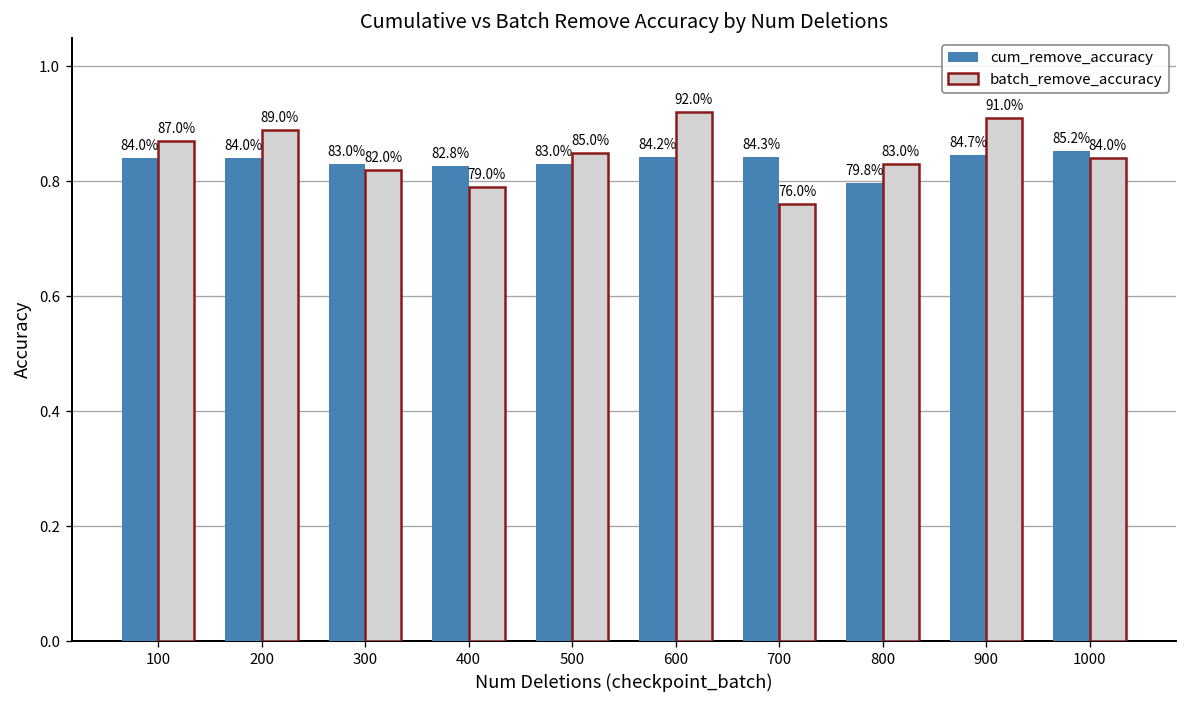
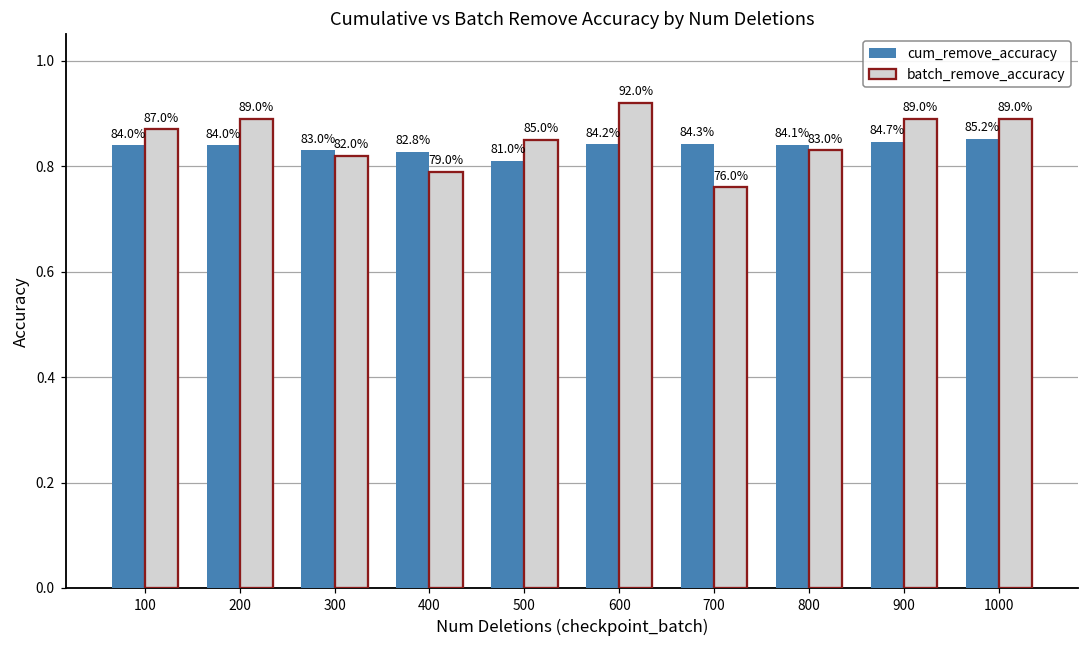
  {
    "cum_remove_accuracy": {
      "100": "84.0%",
      "200": "84.0%",
      "300": "83.0%",
      "400": "82.8%",
-     "500": "83.0%",
+     "500": "81.0%",
      "600": "84.2%",
      "700": "84.3%",
-     "800": "79.8%",
+     "800": "84.1%",
      "900": "84.7%",
      "1000": "85.2%"
    },
    "batch_remove_accuracy": {
      "100": "87.0%",
      "200": "89.0%",
      "300": "82.0%",
      "400": "79.0%",
      "500": "85.0%",
      "600": "92.0%",
      "700": "76.0%",
      "800": "83.0%",
-     "900": "91.0%",
-     "1000": "84.0%"
+     "900": "89.0%",
+     "1000": "89.0%"
    }
  }
